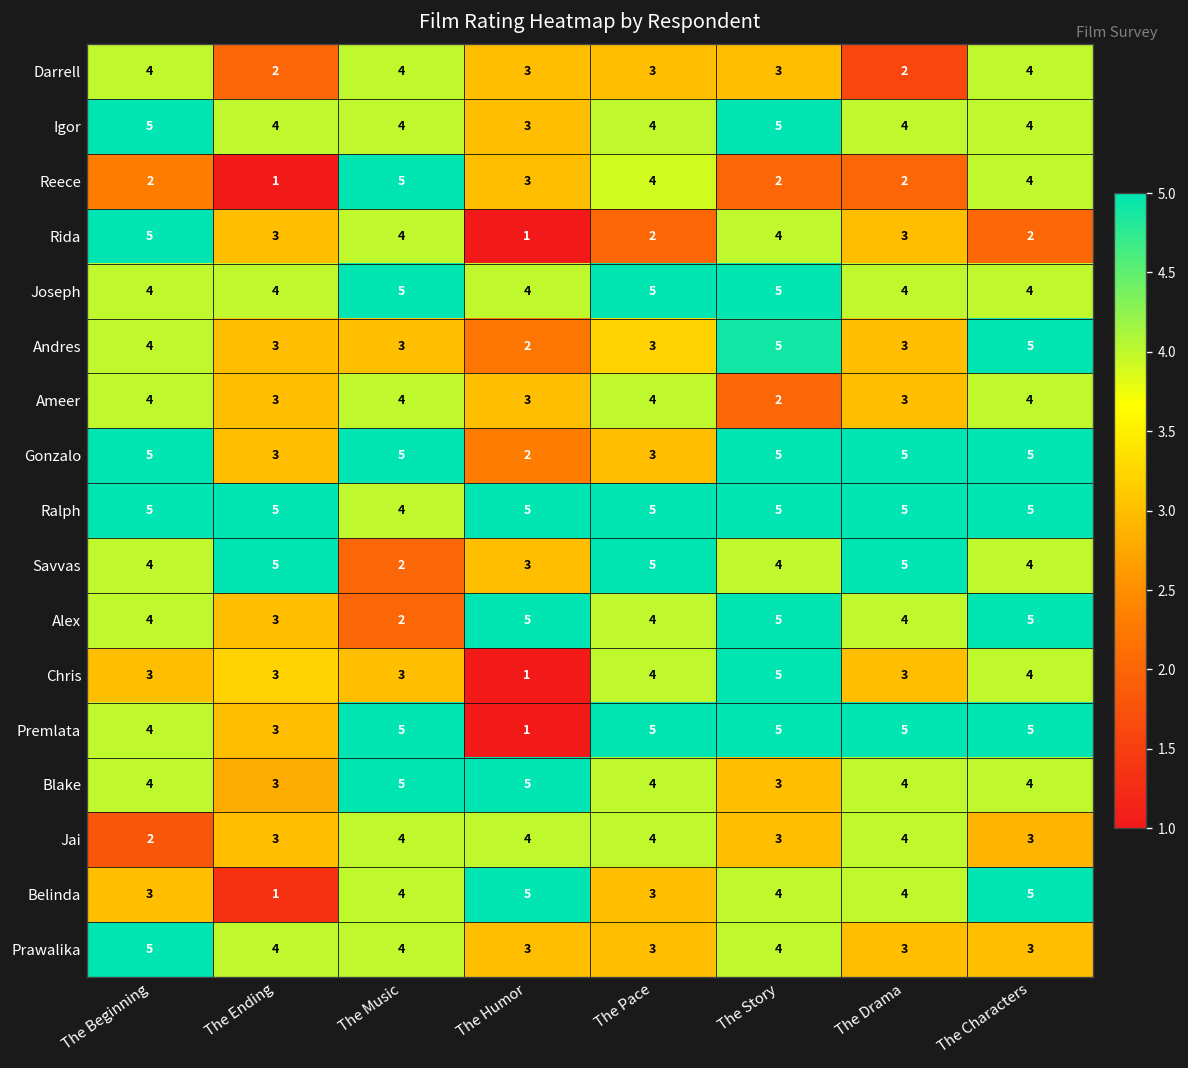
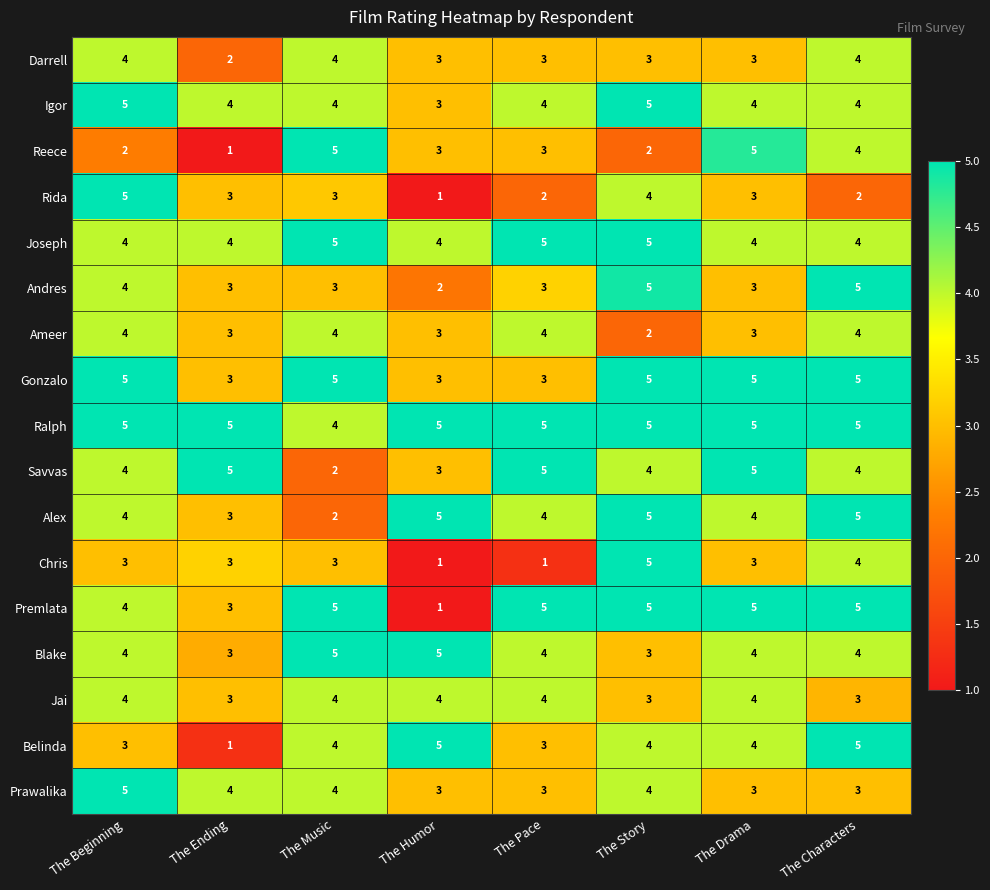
  {
    "Darrell": {
      "The Beginning": 4,
      "The Ending": 2,
      "The Music": 4,
      "The Humor": 3,
      "The Pace": 3,
      "The Story": 3,
-     "The Drama": 2,
+     "The Drama": 3,
      "The Characters": 4
    },
    "Igor": {
      "The Beginning": 5,
      "The Ending": 4,
      "The Music": 4,
      "The Humor": 3,
      "The Pace": 4,
      "The Story": 5,
      "The Drama": 4,
      "The Characters": 4
    },
    "Reece": {
      "The Beginning": 2,
      "The Ending": 1,
      "The Music": 5,
      "The Humor": 3,
-     "The Pace": 4,
+     "The Pace": 3,
      "The Story": 2,
-     "The Drama": 2,
+     "The Drama": 5,
      "The Characters": 4
    },
    "Rida": {
      "The Beginning": 5,
      "The Ending": 3,
-     "The Music": 4,
+     "The Music": 3,
      "The Humor": 1,
      "The Pace": 2,
      "The Story": 4,
      "The Drama": 3,
      "The Characters": 2
    },
    "Joseph": {
      "The Beginning": 4,
      "The Ending": 4,
      "The Music": 5,
      "The Humor": 4,
      "The Pace": 5,
      "The Story": 5,
      "The Drama": 4,
      "The Characters": 4
    },
    "Andres": {
      "The Beginning": 4,
      "The Ending": 3,
      "The Music": 3,
      "The Humor": 2,
      "The Pace": 3,
      "The Story": 5,
      "The Drama": 3,
      "The Characters": 5
    },
    "Ameer": {
      "The Beginning": 4,
      "The Ending": 3,
      "The Music": 4,
      "The Humor": 3,
      "The Pace": 4,
      "The Story": 2,
      "The Drama": 3,
      "The Characters": 4
    },
    "Gonzalo": {
      "The Beginning": 5,
      "The Ending": 3,
      "The Music": 5,
-     "The Humor": 2,
+     "The Humor": 3,
      "The Pace": 3,
      "The Story": 5,
      "The Drama": 5,
      "The Characters": 5
    },
    "Ralph": {
      "The Beginning": 5,
      "The Ending": 5,
      "The Music": 4,
      "The Humor": 5,
      "The Pace": 5,
      "The Story": 5,
      "The Drama": 5,
      "The Characters": 5
    },
    "Savvas": {
      "The Beginning": 4,
      "The Ending": 5,
      "The Music": 2,
      "The Humor": 3,
      "The Pace": 5,
      "The Story": 4,
      "The Drama": 5,
      "The Characters": 4
    },
    "Alex": {
      "The Beginning": 4,
      "The Ending": 3,
      "The Music": 2,
      "The Humor": 5,
      "The Pace": 4,
      "The Story": 5,
      "The Drama": 4,
      "The Characters": 5
    },
    "Chris": {
      "The Beginning": 3,
      "The Ending": 3,
      "The Music": 3,
      "The Humor": 1,
-     "The Pace": 4,
+     "The Pace": 1,
      "The Story": 5,
      "The Drama": 3,
      "The Characters": 4
    },
    "Premlata": {
      "The Beginning": 4,
      "The Ending": 3,
      "The Music": 5,
      "The Humor": 1,
      "The Pace": 5,
      "The Story": 5,
      "The Drama": 5,
      "The Characters": 5
    },
    "Blake": {
      "The Beginning": 4,
      "The Ending": 3,
      "The Music": 5,
      "The Humor": 5,
      "The Pace": 4,
      "The Story": 3,
      "The Drama": 4,
      "The Characters": 4
    },
    "Jai": {
-     "The Beginning": 2,
+     "The Beginning": 4,
      "The Ending": 3,
      "The Music": 4,
      "The Humor": 4,
      "The Pace": 4,
      "The Story": 3,
      "The Drama": 4,
      "The Characters": 3
    },
    "Belinda": {
      "The Beginning": 3,
      "The Ending": 1,
      "The Music": 4,
      "The Humor": 5,
      "The Pace": 3,
      "The Story": 4,
      "The Drama": 4,
      "The Characters": 5
    },
    "Prawalika": {
      "The Beginning": 5,
      "The Ending": 4,
      "The Music": 4,
      "The Humor": 3,
      "The Pace": 3,
      "The Story": 4,
      "The Drama": 3,
      "The Characters": 3
    }
  }
